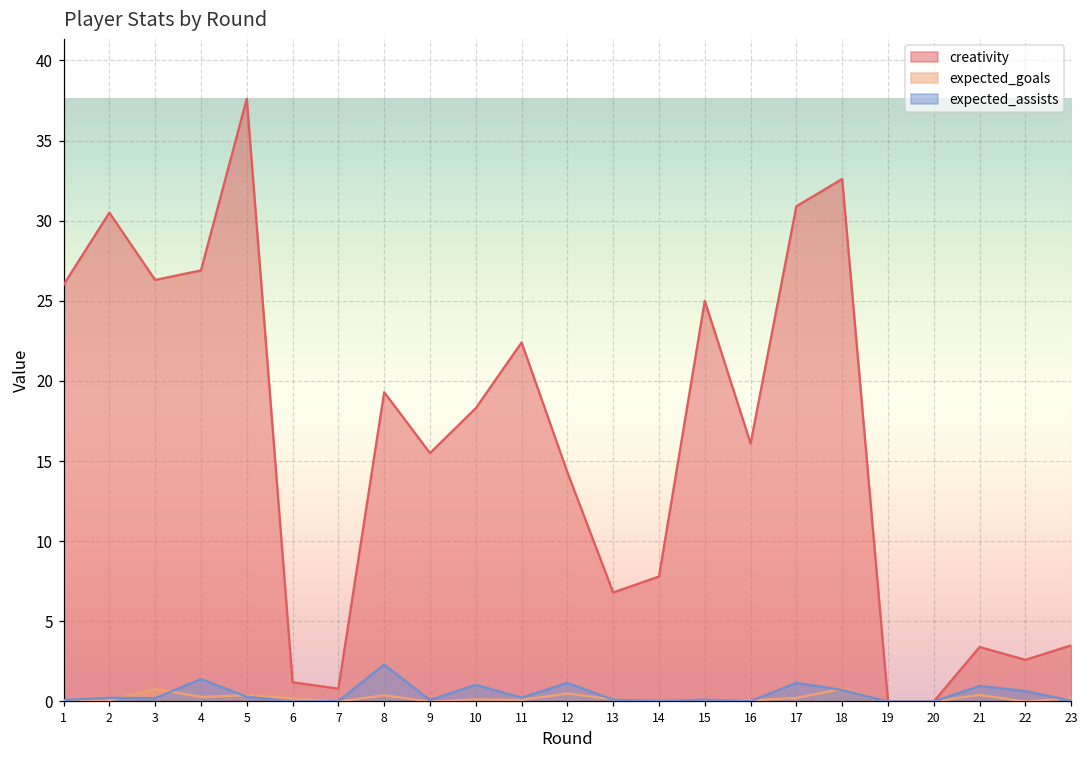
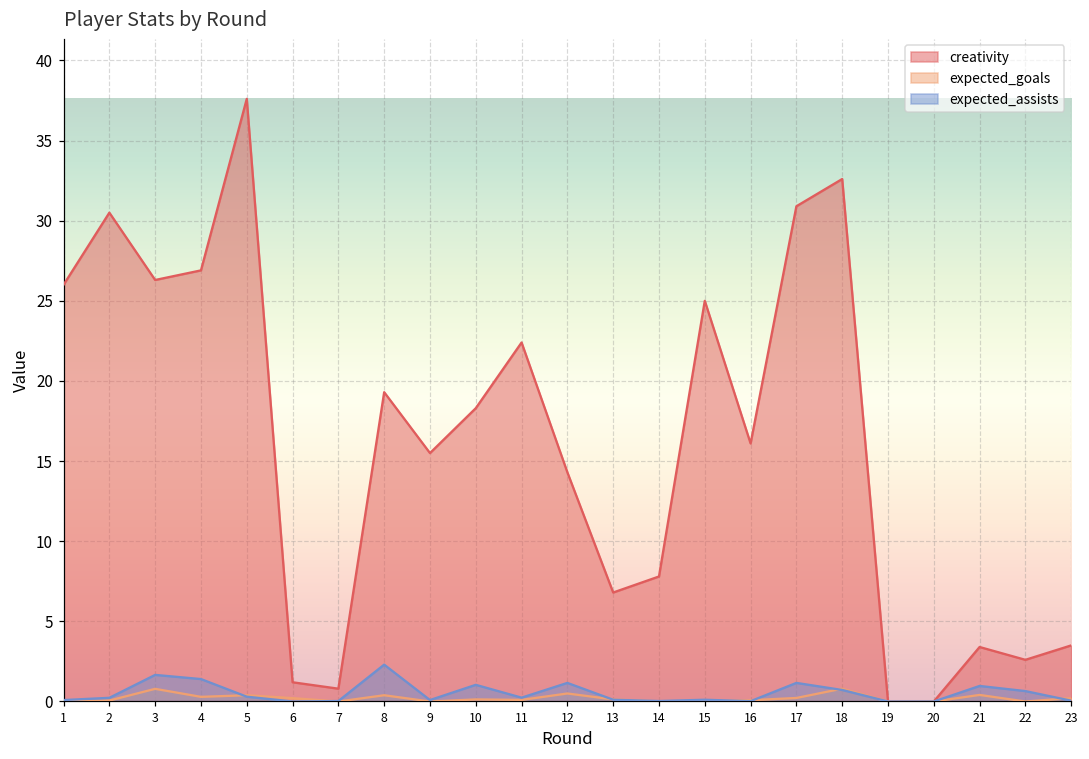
  {
    "expected_assists": {
-     "3": 0.2,
+     "3": 1.7,
      "4": 1.4,
      "6": 0.0,
      "8": 2.3,
      "10": 1.0,
      "12": 1.2,
      "17": 1.2,
      "21": 1.0,
      "22": 0.7
    }
  }
